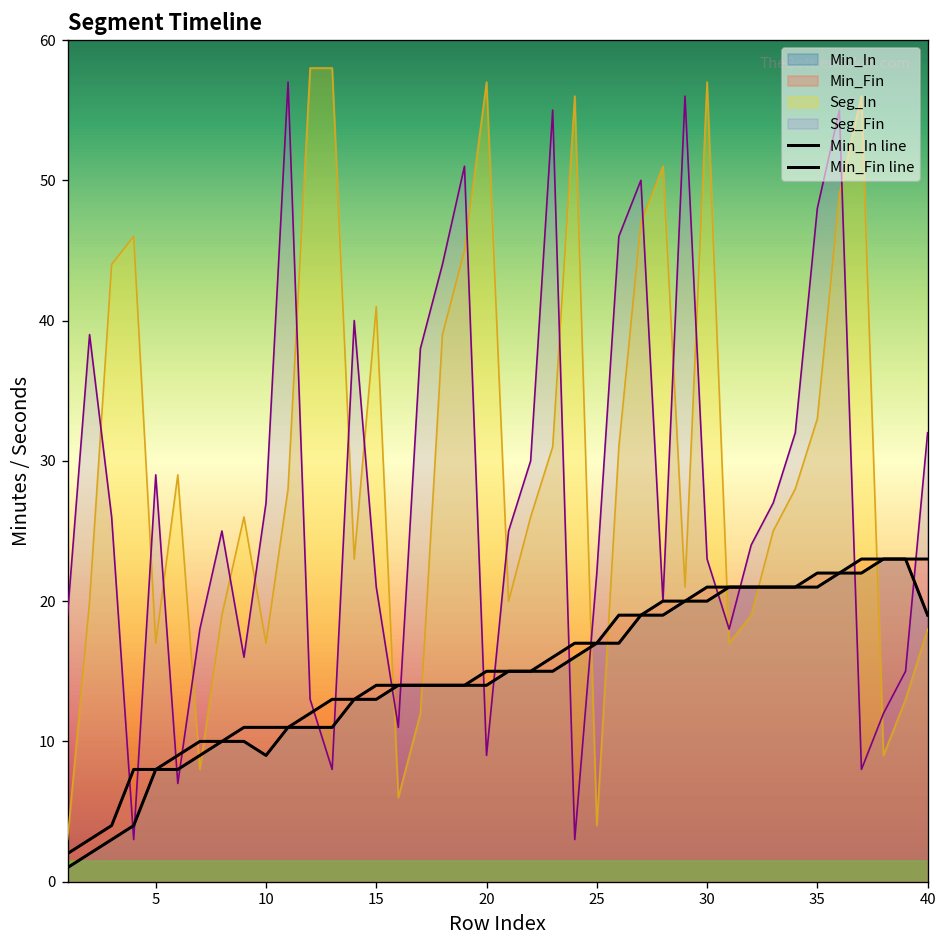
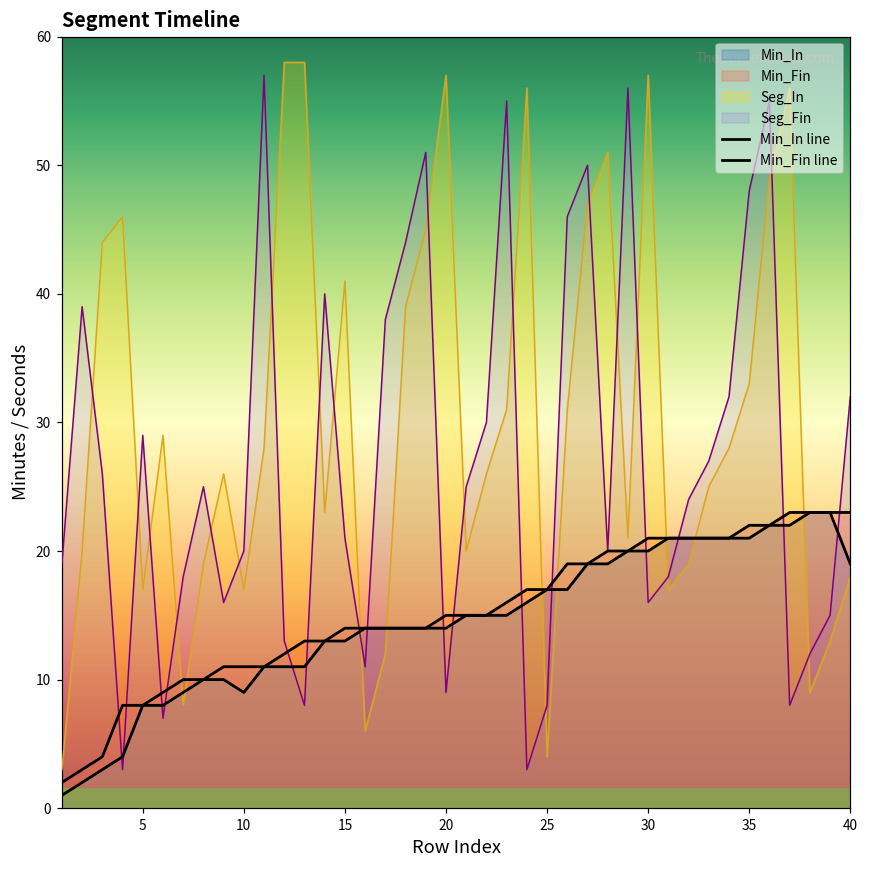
  {
    "Min_In": {
      "10": 9,
      "15": 13,
      "20": 14,
      "30": 20,
      "35": 21,
      "40": 19
    },
    "Seg_Fin": {
      "5": 29,
-     "10": 27,
+     "10": 20,
      "15": 21,
      "20": 9,
-     "25": 22,
-     "30": 23,
+     "25": 8,
+     "30": 16,
      "35": 48,
      "40": 32
    }
  }
